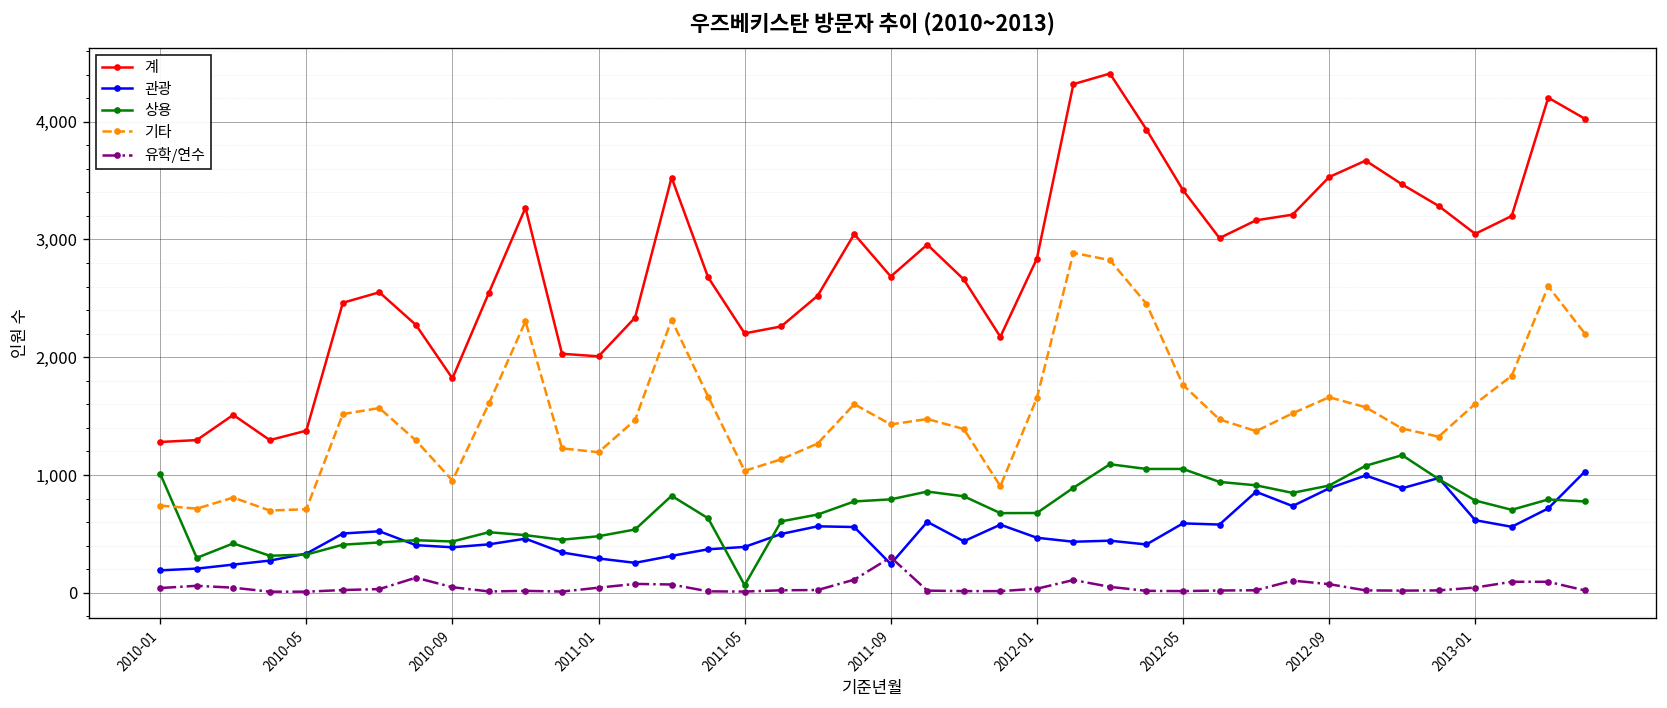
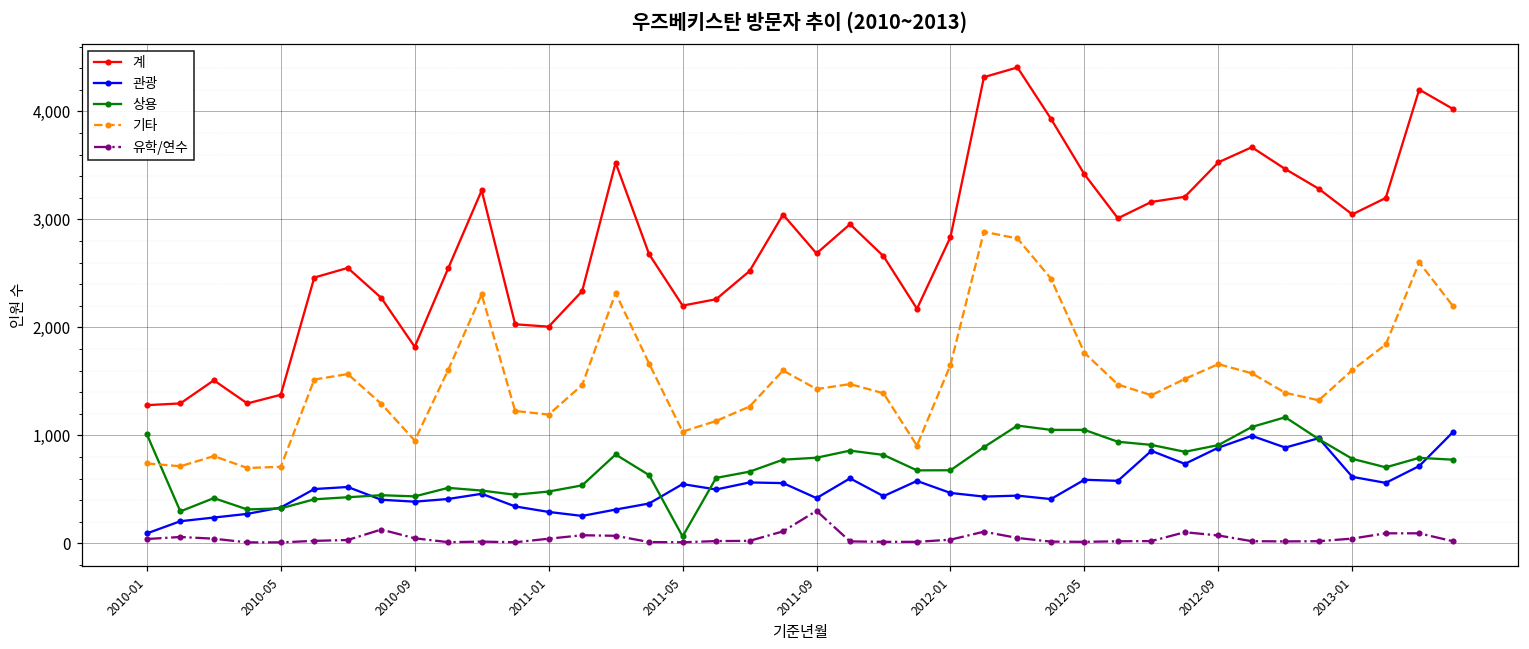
  {
    "계": {
      "2010-01": "1,300",
      "2010-05": "1,400",
      "2010-09": "1,800",
      "2011-01": "2,000",
      "2011-05": "2,200",
      "2011-09": "2,700",
      "2012-01": "2,800",
      "2012-05": "3,400",
      "2012-09": "3,500",
      "2013-01": "3,000"
    },
    "관광": {
-     "2010-01": "200",
+     "2010-01": "100",
      "2010-09": "400",
      "2011-01": "300",
-     "2011-05": "400",
-     "2011-09": "200",
+     "2011-05": "500",
+     "2011-09": "400",
      "2012-01": "500",
      "2012-05": "600",
      "2013-01": "600"
    },
    "상용": {
      "2010-01": "1,000",
      "2010-09": "400",
      "2011-01": "500",
      "2011-05": "100",
      "2011-09": "800",
      "2012-01": "700",
      "2012-05": "1,100",
      "2013-01": "800"
    },
    "기타": {
      "2010-01": "700",
      "2010-05": "700",
      "2010-09": "1,000",
      "2011-01": "1,200",
      "2011-05": "1,000",
      "2011-09": "1,400",
      "2012-01": "1,700",
      "2012-05": "1,800",
      "2012-09": "1,700",
      "2013-01": "1,600"
    },
    "유학/연수": {
      "2010-01": "0",
      "2010-05": "0",
      "2010-09": "0",
      "2011-01": "0",
      "2011-05": "0",
      "2011-09": "300",
      "2012-01": "0",
      "2012-05": "0",
      "2012-09": "100",
      "2013-01": "0"
    }
  }
